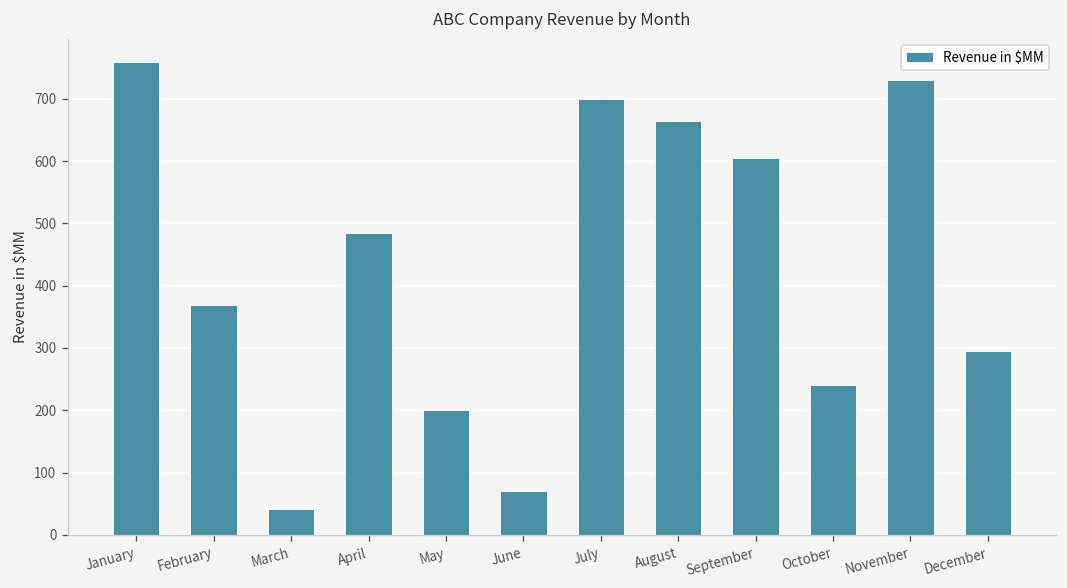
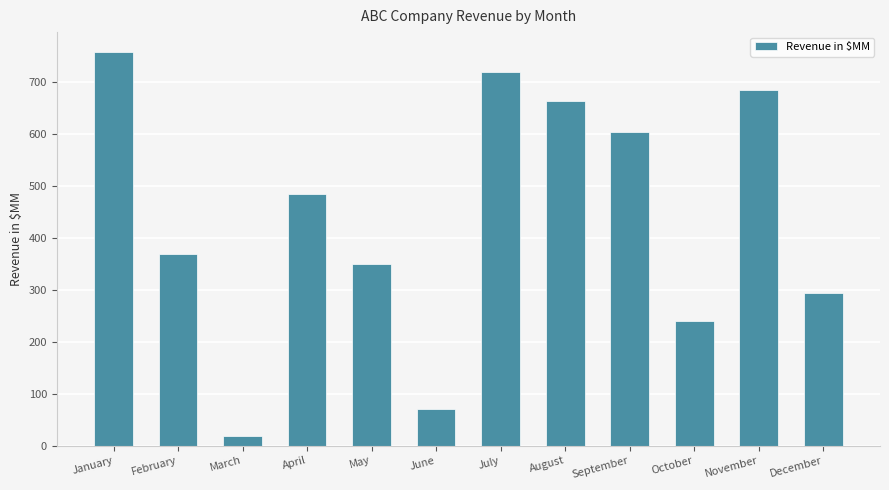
  {
    "January": 760,
    "February": 370,
-   "March": 40,
+   "March": 20,
    "April": 490,
-   "May": 200,
+   "May": 350,
    "June": 70,
-   "July": 700,
+   "July": 720,
    "August": 670,
    "September": 610,
    "October": 240,
-   "November": 730,
+   "November": 690,
    "December": 300
  }
